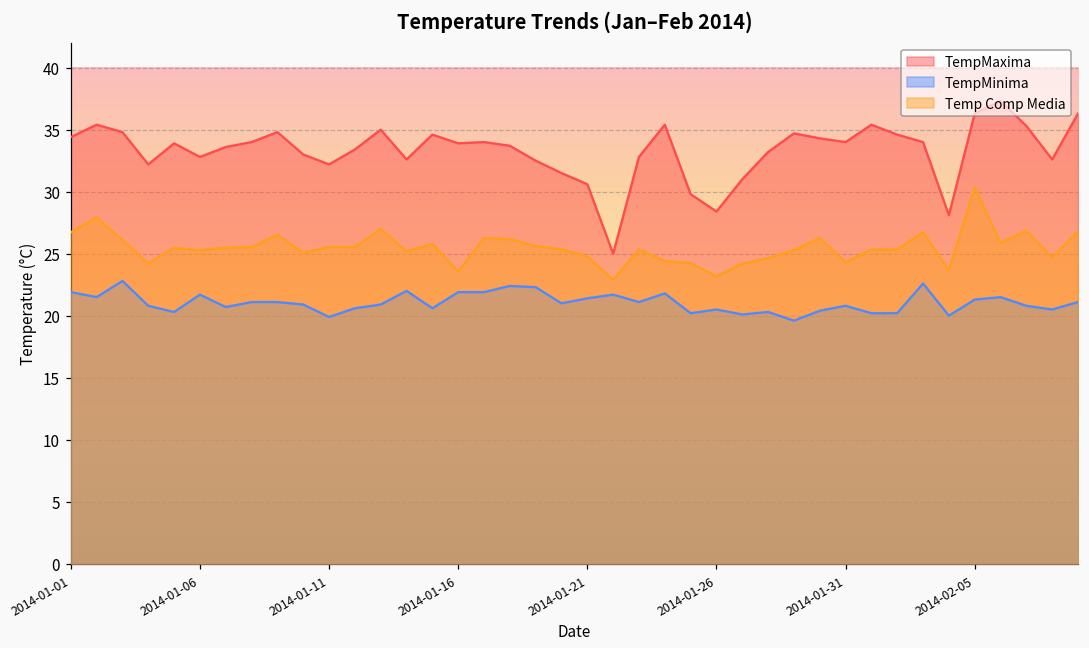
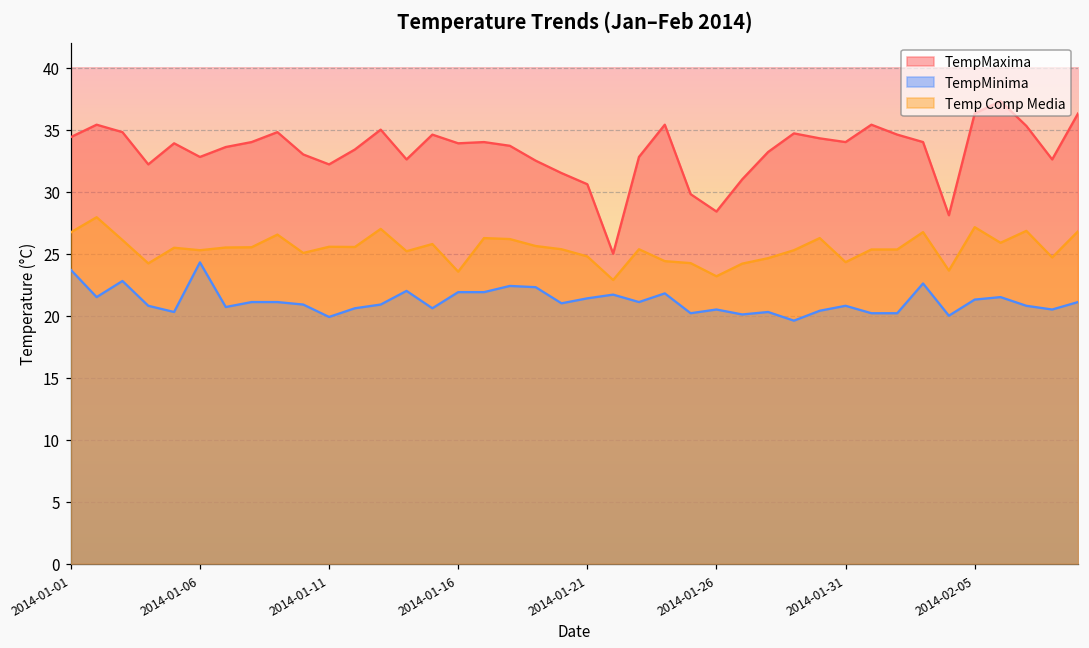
  {
    "TempMaxima": {
      "2014-01-01": 34.4,
      "2014-01-06": 32.8,
      "2014-01-11": 32.2,
      "2014-01-16": 33.9,
      "2014-01-21": 30.6,
      "2014-01-26": 28.4,
      "2014-01-31": 34.0
    },
    "TempMinima": {
-     "2014-01-01": 21.9,
-     "2014-01-06": 21.7,
+     "2014-01-01": 23.7,
+     "2014-01-06": 24.3,
      "2014-01-11": 19.9,
      "2014-01-16": 21.9,
      "2014-01-21": 21.4,
      "2014-01-26": 20.5,
      "2014-01-31": 20.8,
      "2014-02-05": 21.3
    },
    "Temp Comp Media": {
      "2014-01-01": 26.7,
      "2014-01-06": 25.3,
      "2014-01-11": 25.6,
      "2014-01-16": 23.6,
      "2014-01-21": 24.8,
      "2014-01-26": 23.2,
      "2014-01-31": 24.3,
-     "2014-02-05": 30.4
+     "2014-02-05": 27.1
    }
  }
